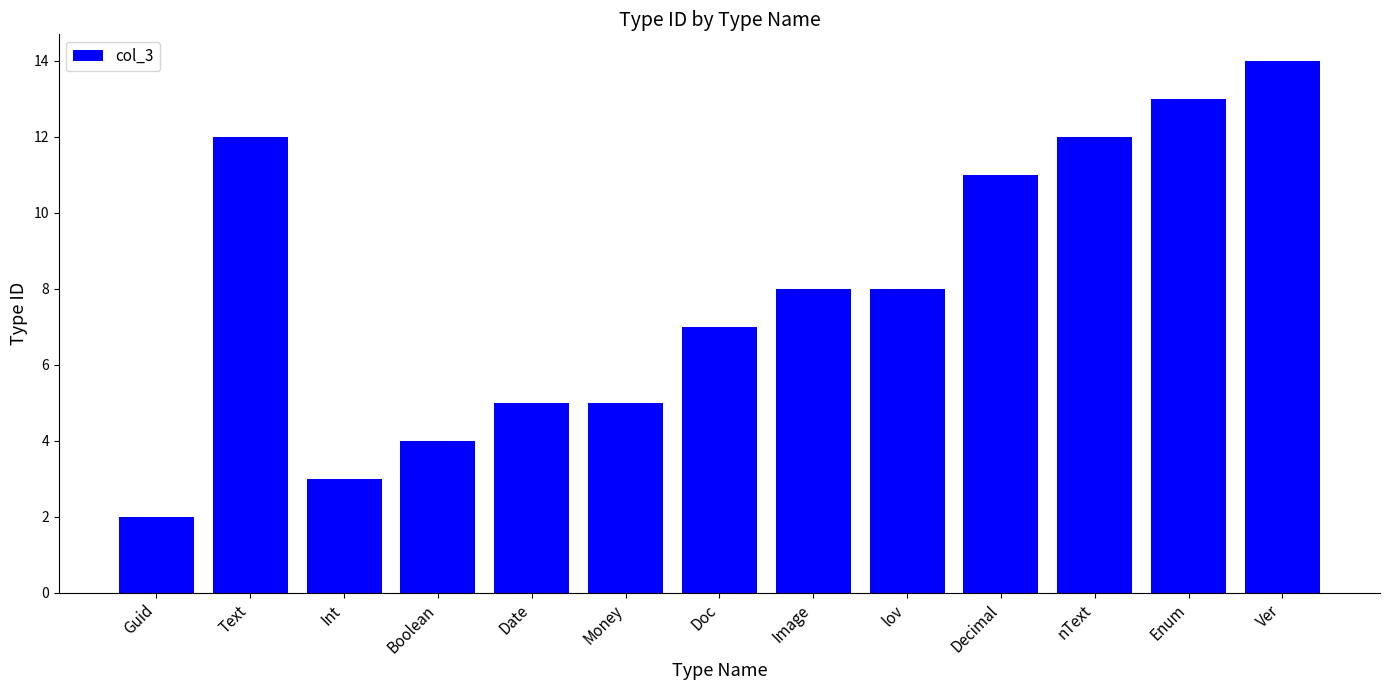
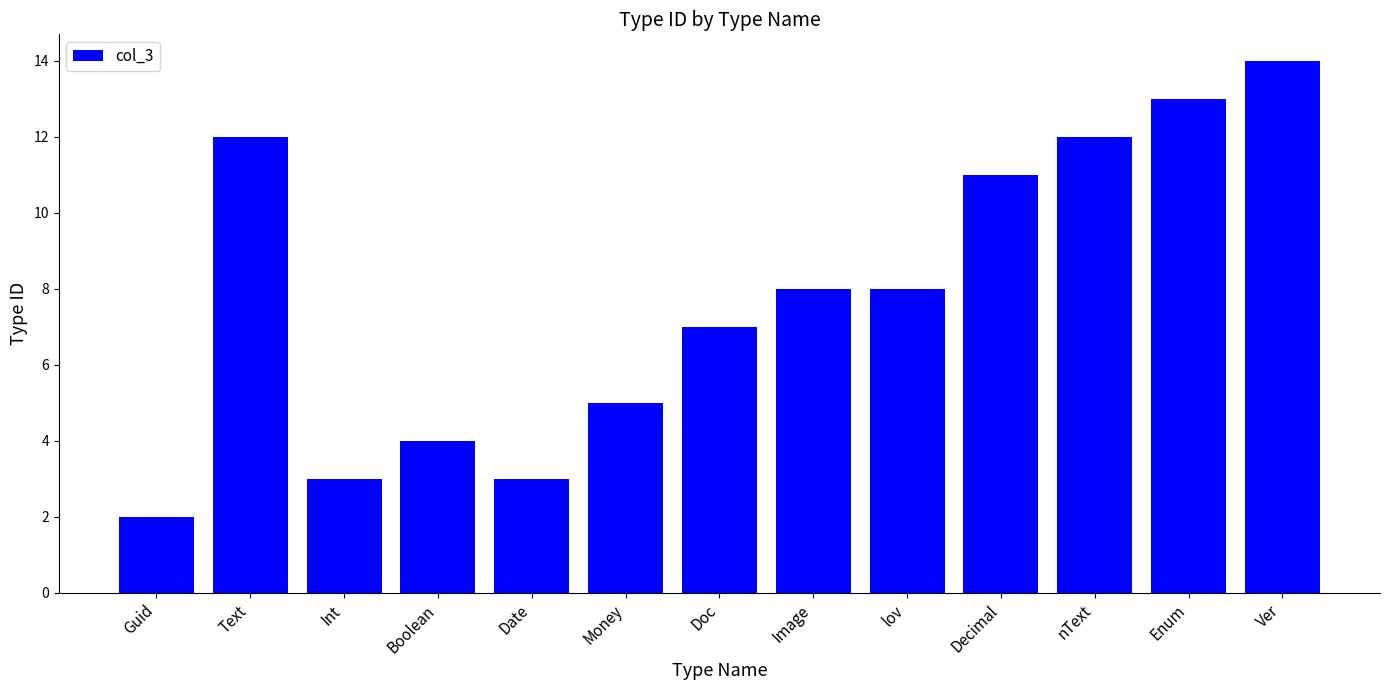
  {
    "Guid": 2,
    "Text": 12,
    "Int": 3,
    "Boolean": 4,
-   "Date": 5,
+   "Date": 3,
    "Money": 5,
    "Doc": 7,
    "Image": 8,
    "lov": 8,
    "Decimal": 11,
    "nText": 12,
    "Enum": 13,
    "Ver": 14
  }
